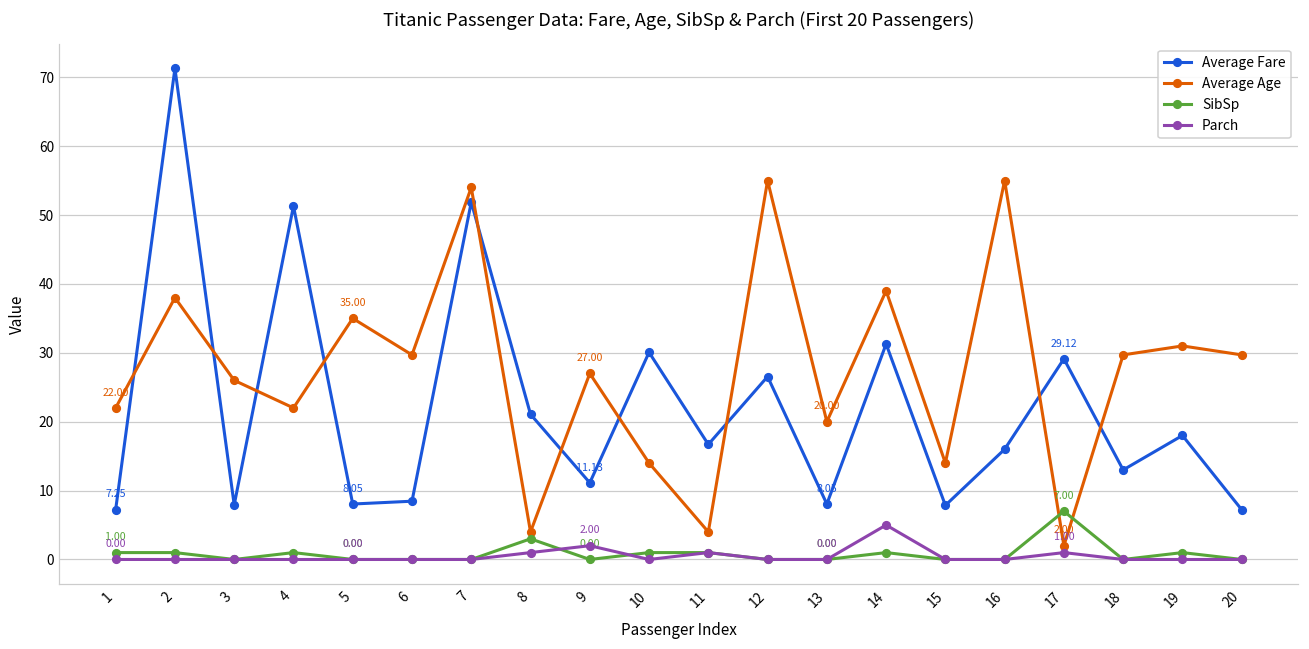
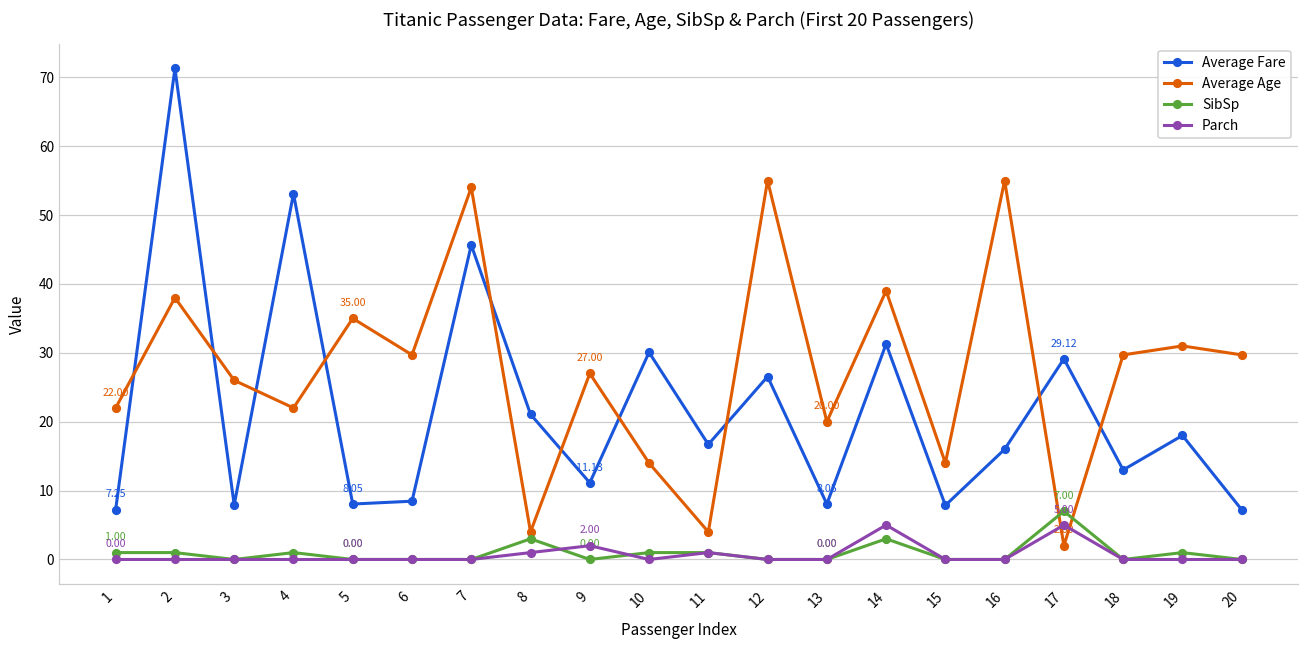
  {
    "Average Fare": {
      "2": 71,
      "3": 8,
-     "4": 51,
+     "4": 53,
      "6": 8,
-     "7": 52,
+     "7": 46,
      "8": 21,
      "10": 30,
      "11": 17,
      "12": 27,
      "14": 31,
      "15": 8,
      "16": 16,
      "18": 13,
      "19": 18,
      "20": 7
    },
    "Average Age": {
      "1": 22.00,
      "5": 35.00,
      "9": 27.00,
      "13": 20.00
    },
    "SibSp": {
      "2": 1,
      "4": 1,
      "8": 3,
      "10": 1,
-     "14": 1,
+     "14": 3,
      "19": 1
    },
    "Parch": {
      "9": 2.00,
-     "17": 1.00
+     "17": 5.00
    }
  }
